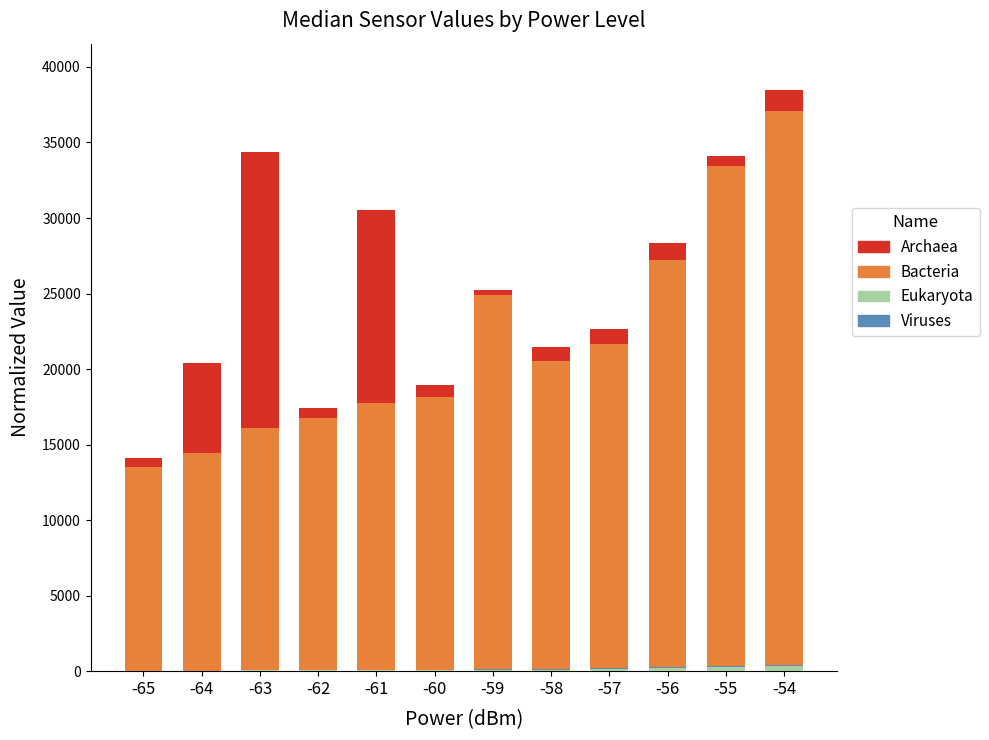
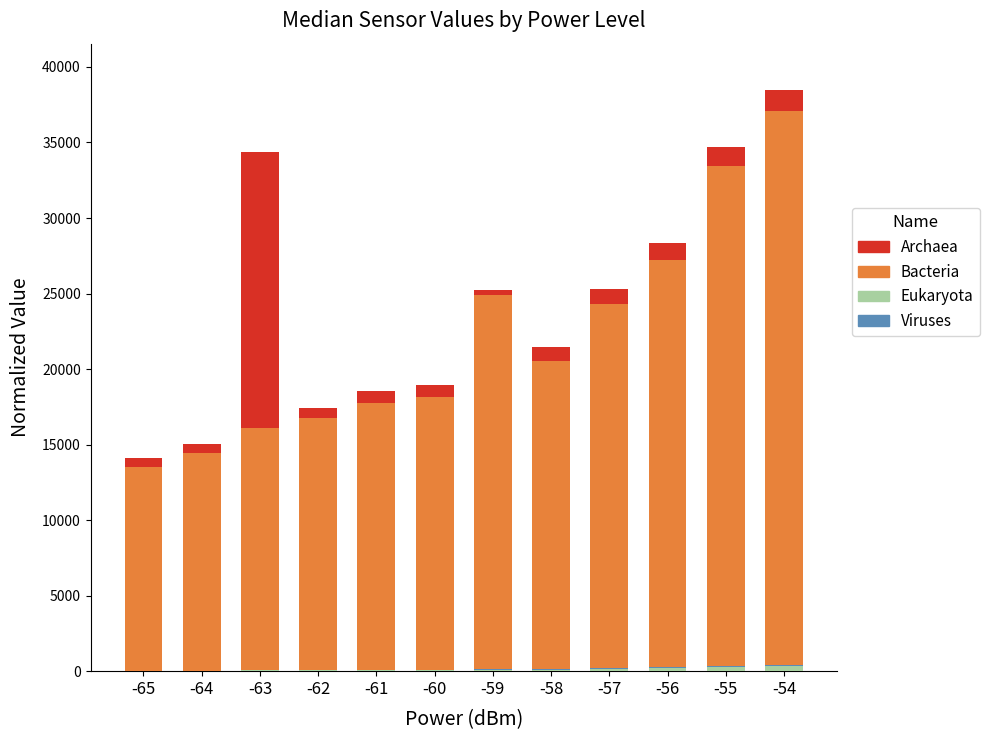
  {
    "Eukaryota": {
      "-57": 200,
      "-56": 200,
      "-55": 300,
      "-54": 300
    },
    "Bacteria": {
      "-65": 13500,
      "-64": 14400,
      "-63": 16000,
      "-62": 16700,
      "-61": 17700,
      "-60": 18000,
      "-59": 24800,
      "-58": 20400,
-     "-57": 21400,
+     "-57": 24100,
      "-56": 27000,
      "-55": 33100,
      "-54": 36600
    },
    "Archaea": {
      "-65": 600,
-     "-64": 6000,
+     "-64": 600,
      "-63": 18300,
      "-62": 700,
-     "-61": 12800,
+     "-61": 800,
      "-60": 800,
      "-59": 300,
      "-58": 900,
      "-57": 1000,
      "-56": 1100,
-     "-55": 600,
+     "-55": 1200,
      "-54": 1400
    }
  }
